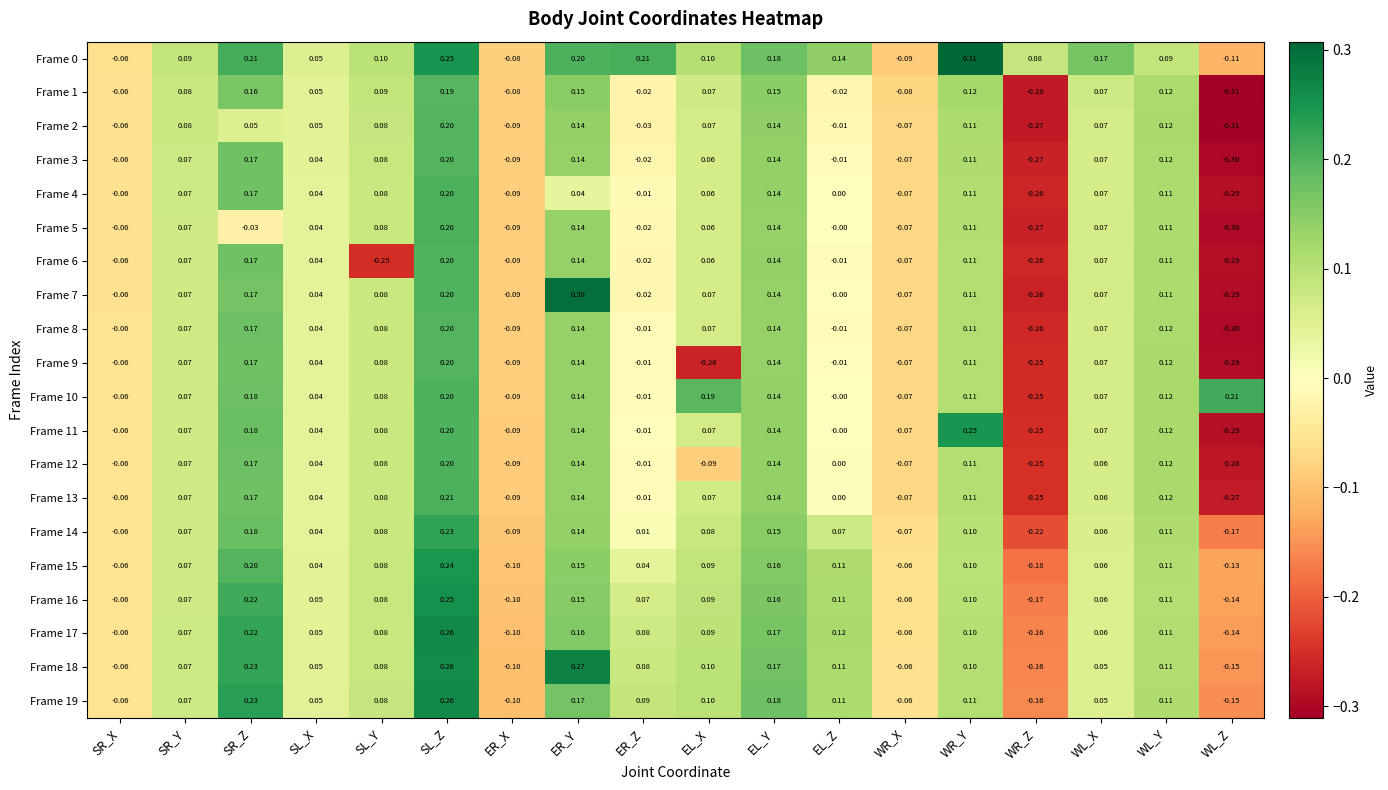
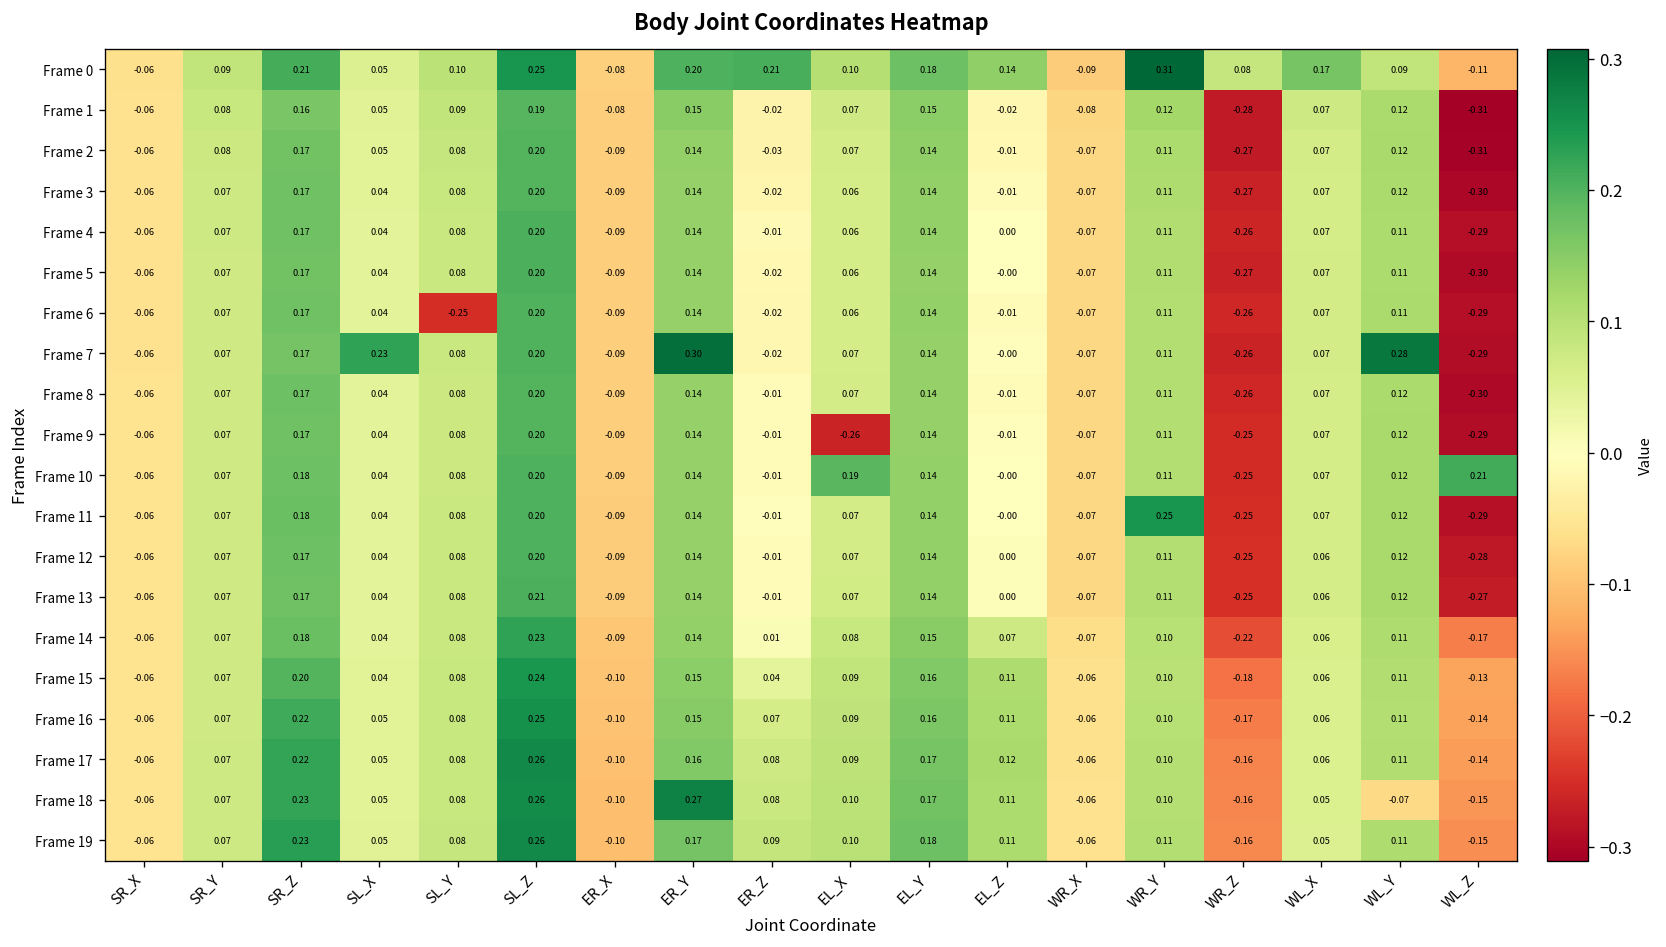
  {
    "Frame 2": {
      "SR_X": -0.06,
      "SR_Y": 0.08,
-     "SR_Z": 0.05,
+     "SR_Z": 0.17,
      "SL_X": 0.05,
      "SL_Y": 0.08,
      "SL_Z": 0.20,
      "ER_X": -0.09,
      "ER_Y": 0.14,
      "ER_Z": -0.03,
      "EL_X": 0.07,
      "EL_Y": 0.14,
      "EL_Z": -0.01,
      "WR_X": -0.07,
      "WR_Y": 0.11,
      "WR_Z": -0.27,
      "WL_X": 0.07,
      "WL_Y": 0.12,
      "WL_Z": -0.31
    },
    "Frame 4": {
      "SR_X": -0.06,
      "SR_Y": 0.07,
      "SR_Z": 0.17,
      "SL_X": 0.04,
      "SL_Y": 0.08,
      "SL_Z": 0.20,
      "ER_X": -0.09,
-     "ER_Y": 0.04,
+     "ER_Y": 0.14,
      "ER_Z": -0.01,
      "EL_X": 0.06,
      "EL_Y": 0.14,
      "EL_Z": 0.00,
      "WR_X": -0.07,
      "WR_Y": 0.11,
      "WR_Z": -0.26,
      "WL_X": 0.07,
      "WL_Y": 0.11,
      "WL_Z": -0.29
    },
    "Frame 5": {
      "SR_X": -0.06,
      "SR_Y": 0.07,
-     "SR_Z": -0.03,
+     "SR_Z": 0.17,
      "SL_X": 0.04,
      "SL_Y": 0.08,
      "SL_Z": 0.20,
      "ER_X": -0.09,
      "ER_Y": 0.14,
      "ER_Z": -0.02,
      "EL_X": 0.06,
      "EL_Y": 0.14,
      "EL_Z": -0.00,
      "WR_X": -0.07,
      "WR_Y": 0.11,
      "WR_Z": -0.27,
      "WL_X": 0.07,
      "WL_Y": 0.11,
      "WL_Z": -0.30
    },
    "Frame 7": {
      "SR_X": -0.06,
      "SR_Y": 0.07,
      "SR_Z": 0.17,
-     "SL_X": 0.04,
+     "SL_X": 0.23,
      "SL_Y": 0.08,
      "SL_Z": 0.20,
      "ER_X": -0.09,
      "ER_Y": 0.30,
      "ER_Z": -0.02,
      "EL_X": 0.07,
      "EL_Y": 0.14,
      "EL_Z": -0.00,
      "WR_X": -0.07,
      "WR_Y": 0.11,
      "WR_Z": -0.26,
      "WL_X": 0.07,
-     "WL_Y": 0.11,
+     "WL_Y": 0.28,
      "WL_Z": -0.29
    },
    "Frame 12": {
      "SR_X": -0.06,
      "SR_Y": 0.07,
      "SR_Z": 0.17,
      "SL_X": 0.04,
      "SL_Y": 0.08,
      "SL_Z": 0.20,
      "ER_X": -0.09,
      "ER_Y": 0.14,
      "ER_Z": -0.01,
-     "EL_X": -0.09,
+     "EL_X": 0.07,
      "EL_Y": 0.14,
      "EL_Z": 0.00,
      "WR_X": -0.07,
      "WR_Y": 0.11,
      "WR_Z": -0.25,
      "WL_X": 0.06,
      "WL_Y": 0.12,
      "WL_Z": -0.28
    },
    "Frame 18": {
      "SR_X": -0.06,
      "SR_Y": 0.07,
      "SR_Z": 0.23,
      "SL_X": 0.05,
      "SL_Y": 0.08,
      "SL_Z": 0.26,
      "ER_X": -0.10,
      "ER_Y": 0.27,
      "ER_Z": 0.08,
      "EL_X": 0.10,
      "EL_Y": 0.17,
      "EL_Z": 0.11,
      "WR_X": -0.06,
      "WR_Y": 0.10,
      "WR_Z": -0.16,
      "WL_X": 0.05,
-     "WL_Y": 0.11,
+     "WL_Y": -0.07,
      "WL_Z": -0.15
    }
  }
